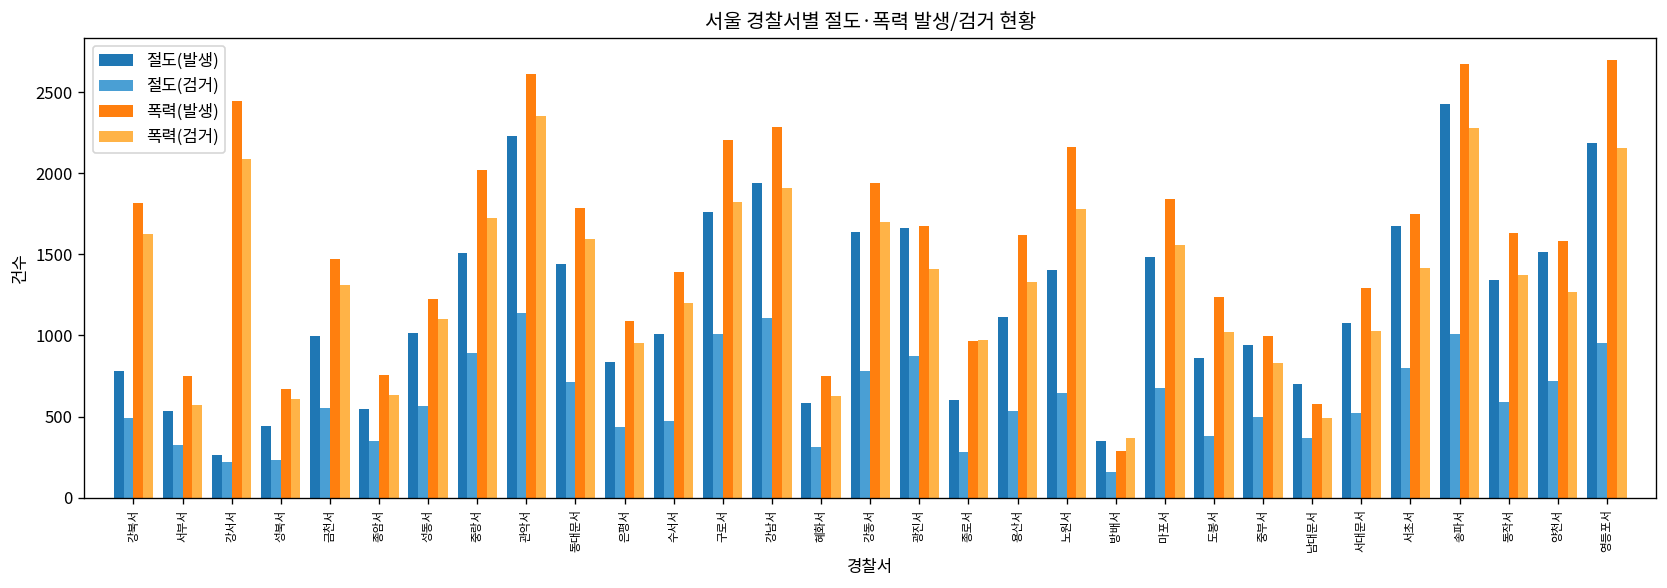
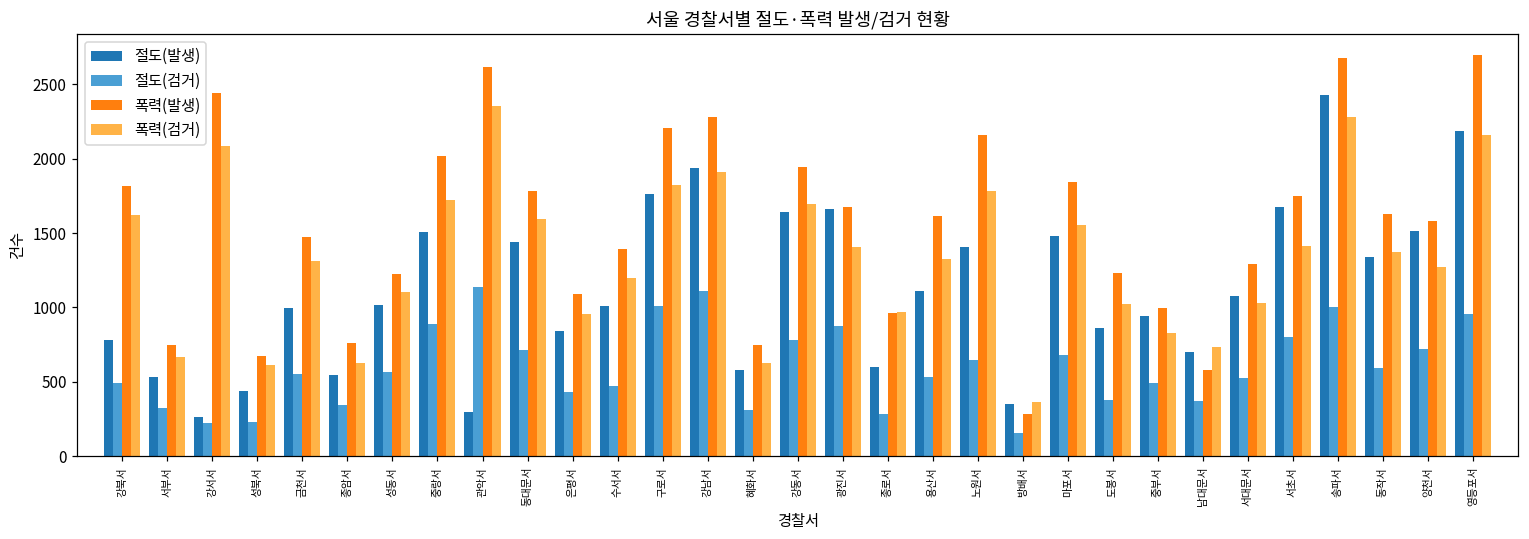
  {
    "절도(발생)": {
      "강북서": 780,
      "서부서": 530,
      "강서서": 270,
      "성북서": 440,
      "금천서": 1000,
      "종암서": 550,
      "성동서": 1020,
      "중랑서": 1510,
-     "관악서": 2230,
+     "관악서": 300,
      "동대문서": 1440,
      "은평서": 840,
      "수서서": 1010,
      "구로서": 1760,
      "강남서": 1940,
      "혜화서": 580,
      "강동서": 1640,
      "광진서": 1660,
      "종로서": 600,
      "용산서": 1110,
      "노원서": 1400,
      "방배서": 350,
      "마포서": 1480,
      "도봉서": 860,
      "중부서": 940,
      "남대문서": 700,
      "서대문서": 1080,
      "서초서": 1670,
      "송파서": 2430,
      "동작서": 1340,
      "양천서": 1520,
      "영등포서": 2190
    },
    "절도(검거)": {
      "강북서": 490,
      "서부서": 320,
      "강서서": 220,
      "성북서": 230,
      "금천서": 550,
      "종암서": 350,
      "성동서": 570,
      "중랑서": 890,
      "관악서": 1140,
      "동대문서": 710,
      "은평서": 430,
      "수서서": 480,
      "구로서": 1010,
      "강남서": 1110,
      "혜화서": 310,
      "강동서": 780,
      "광진서": 870,
      "종로서": 280,
      "용산서": 530,
      "노원서": 650,
      "방배서": 160,
      "마포서": 680,
      "도봉서": 380,
      "중부서": 500,
      "남대문서": 370,
      "서대문서": 520,
      "서초서": 800,
      "송파서": 1010,
      "동작서": 590,
      "양천서": 720,
      "영등포서": 950
    },
    "폭력(발생)": {
      "강북서": 1820,
      "서부서": 750,
      "강서서": 2450,
      "성북서": 670,
      "금천서": 1470,
      "종암서": 760,
      "성동서": 1220,
      "중랑서": 2020,
      "관악서": 2610,
      "동대문서": 1780,
      "은평서": 1090,
      "수서서": 1390,
      "구로서": 2200,
      "강남서": 2280,
      "혜화서": 750,
      "강동서": 1940,
      "광진서": 1680,
      "종로서": 960,
      "용산서": 1620,
      "노원서": 2160,
      "방배서": 290,
      "마포서": 1840,
      "도봉서": 1230,
      "중부서": 1000,
      "남대문서": 580,
      "서대문서": 1290,
      "서초서": 1750,
      "송파서": 2680,
      "동작서": 1630,
      "양천서": 1580,
      "영등포서": 2700
    },
    "폭력(검거)": {
      "강북서": 1630,
-     "서부서": 570,
+     "서부서": 670,
      "강서서": 2090,
      "성북서": 610,
      "금천서": 1310,
      "종암서": 630,
      "성동서": 1100,
      "중랑서": 1720,
      "관악서": 2360,
      "동대문서": 1600,
      "은평서": 960,
      "수서서": 1200,
      "구로서": 1820,
      "강남서": 1910,
      "혜화서": 630,
      "강동서": 1700,
      "광진서": 1410,
      "종로서": 970,
      "용산서": 1330,
      "노원서": 1780,
      "방배서": 370,
      "마포서": 1560,
      "도봉서": 1020,
      "중부서": 830,
-     "남대문서": 490,
+     "남대문서": 730,
      "서대문서": 1030,
      "서초서": 1420,
      "송파서": 2280,
      "동작서": 1370,
      "양천서": 1270,
      "영등포서": 2160
    }
  }
